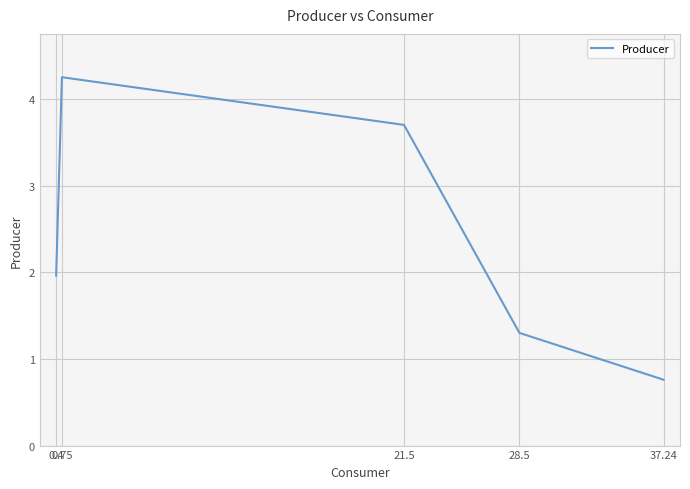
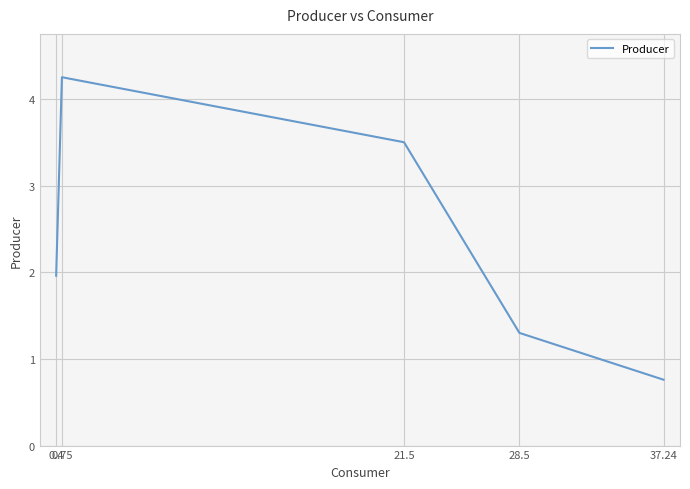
  {
-   "21.5": 3.7,
+   "21.5": 3.5,
    "28.5": 1.3,
    "37.24": 0.8
  }
